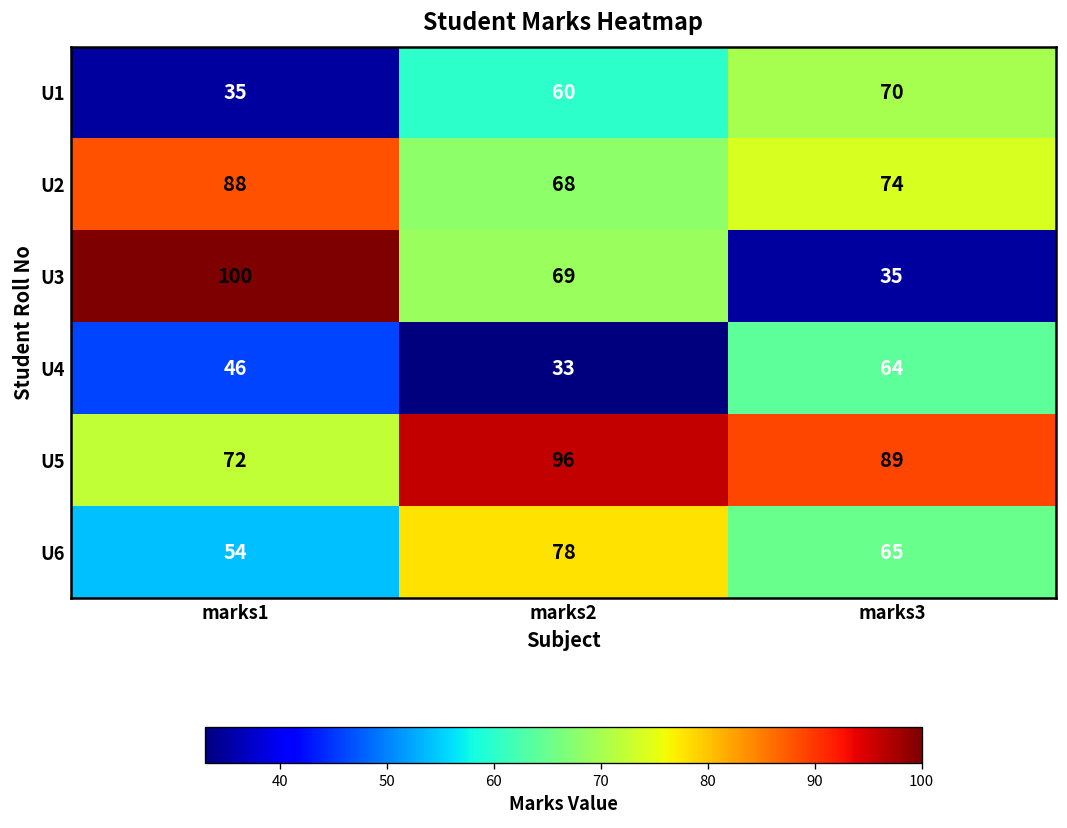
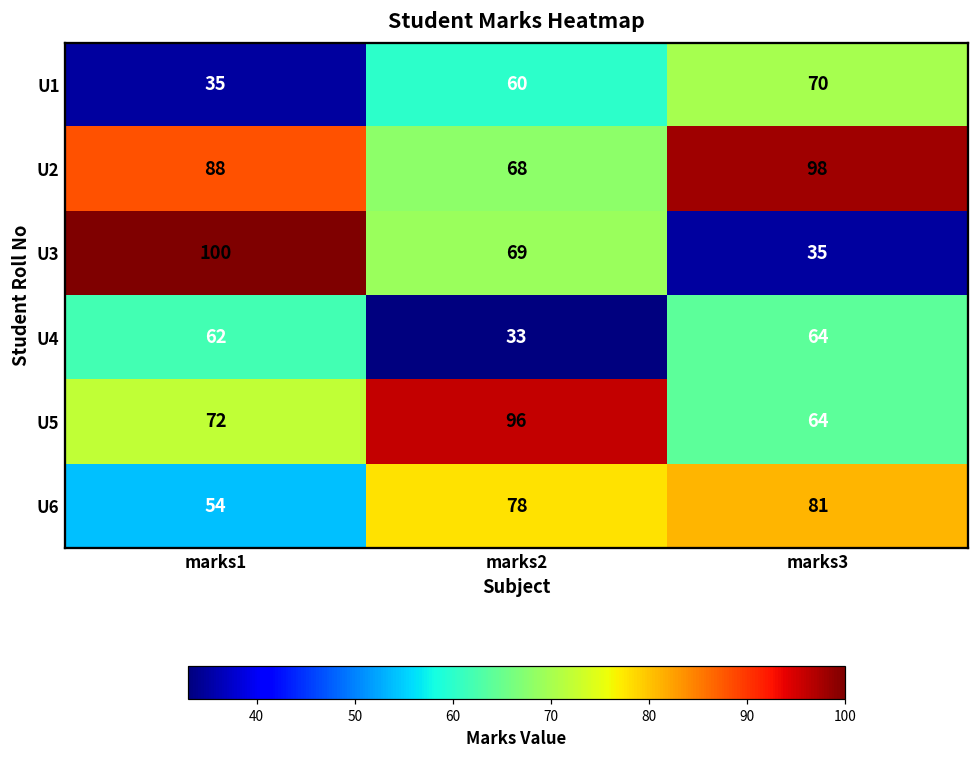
  {
    "U1": {
      "marks1": 35,
      "marks2": 60,
      "marks3": 70
    },
    "U2": {
      "marks1": 88,
      "marks2": 68,
-     "marks3": 74
+     "marks3": 98
    },
    "U3": {
      "marks1": 100,
      "marks2": 69,
      "marks3": 35
    },
    "U4": {
-     "marks1": 46,
+     "marks1": 62,
      "marks2": 33,
      "marks3": 64
    },
    "U5": {
      "marks1": 72,
      "marks2": 96,
-     "marks3": 89
+     "marks3": 64
    },
    "U6": {
      "marks1": 54,
      "marks2": 78,
-     "marks3": 65
+     "marks3": 81
    }
  }
